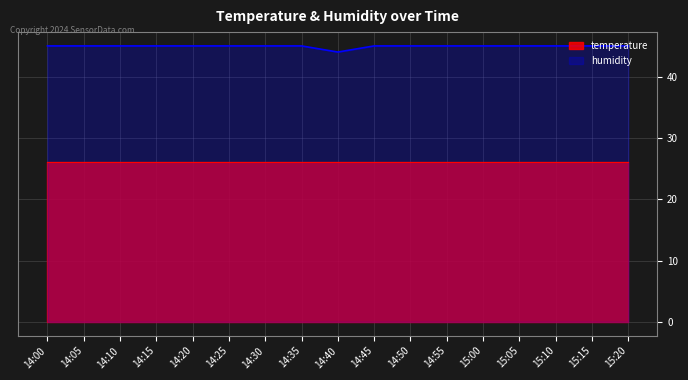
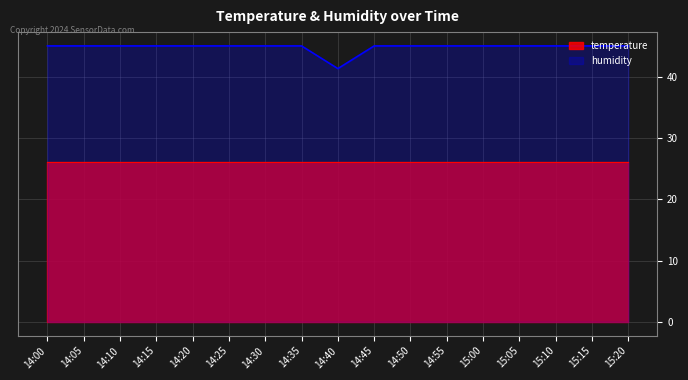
  {
    "temperature": {
      "14:00": 26,
      "14:05": 26,
      "14:10": 26,
      "14:15": 26,
      "14:20": 26,
      "14:25": 26,
      "14:30": 26,
      "14:35": 26,
      "14:40": 26,
      "14:45": 26,
      "14:50": 26,
      "14:55": 26,
      "15:00": 26,
      "15:05": 26,
      "15:10": 26,
      "15:15": 26,
      "15:20": 26
    },
    "humidity": {
      "14:00": 45,
      "14:05": 45,
      "14:10": 45,
      "14:15": 45,
      "14:20": 45,
      "14:25": 45,
      "14:30": 45,
      "14:35": 45,
-     "14:40": 44,
+     "14:40": 41,
      "14:45": 45,
      "14:50": 45,
      "14:55": 45,
      "15:00": 45,
      "15:05": 45,
      "15:10": 45
    }
  }
